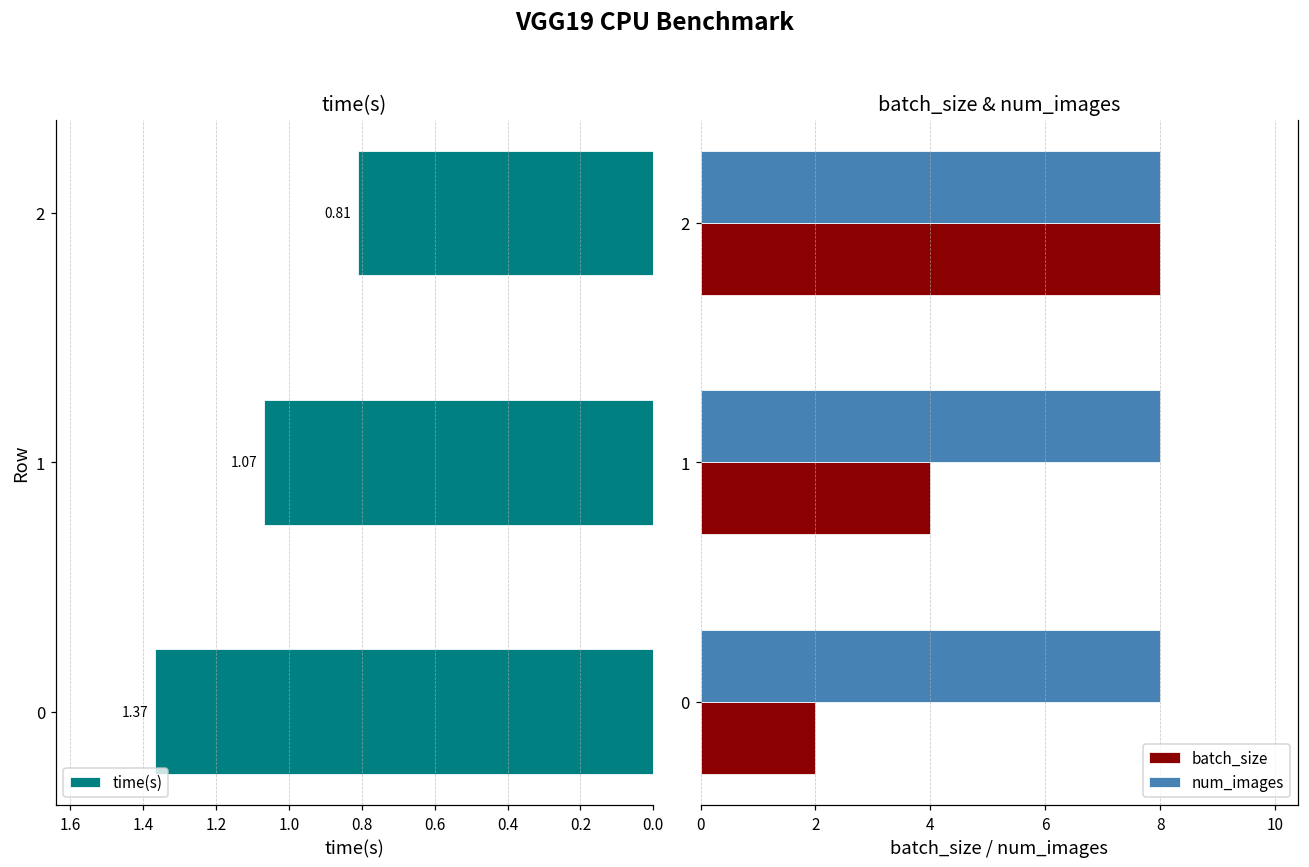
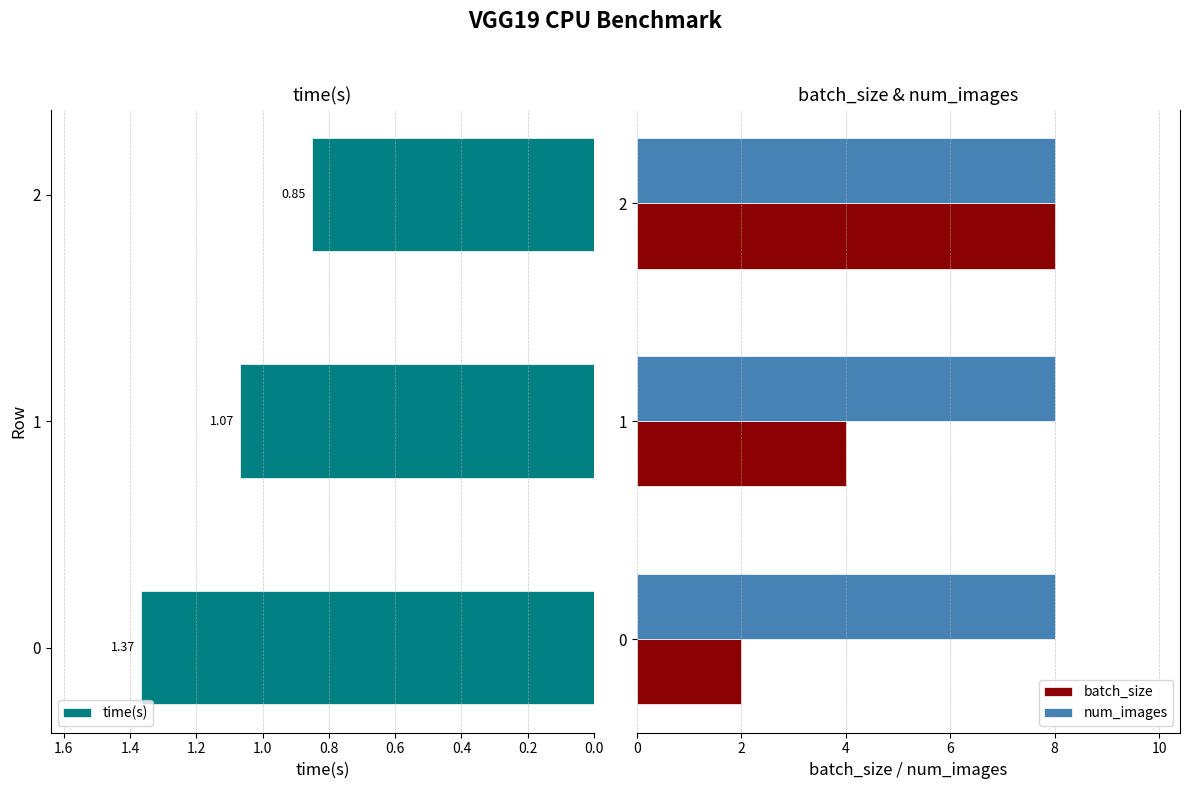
  {
    "time(s)": {
-     "2": 0.81,
+     "2": 0.85,
      "1": 1.07,
      "0": 1.37
    },
    "batch_size & num_images": {
      "batch_size": {
        "2": 8.0,
        "1": 4.0,
        "0": 2.0
      },
      "num_images": {
        "2": 8.0,
        "1": 8.0,
        "0": 8.0
      }
    }
  }
